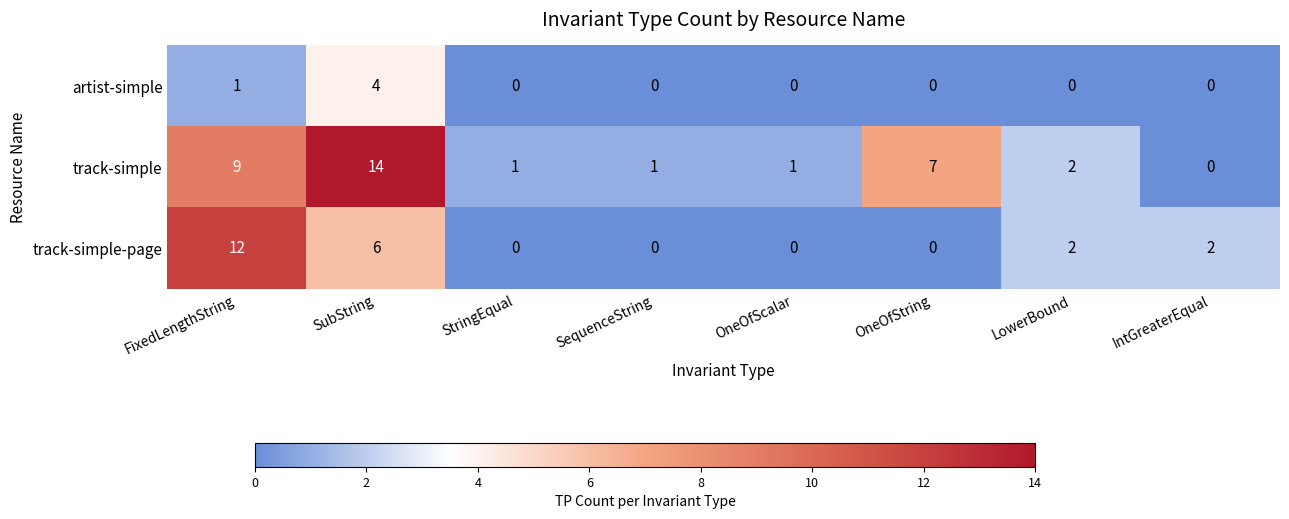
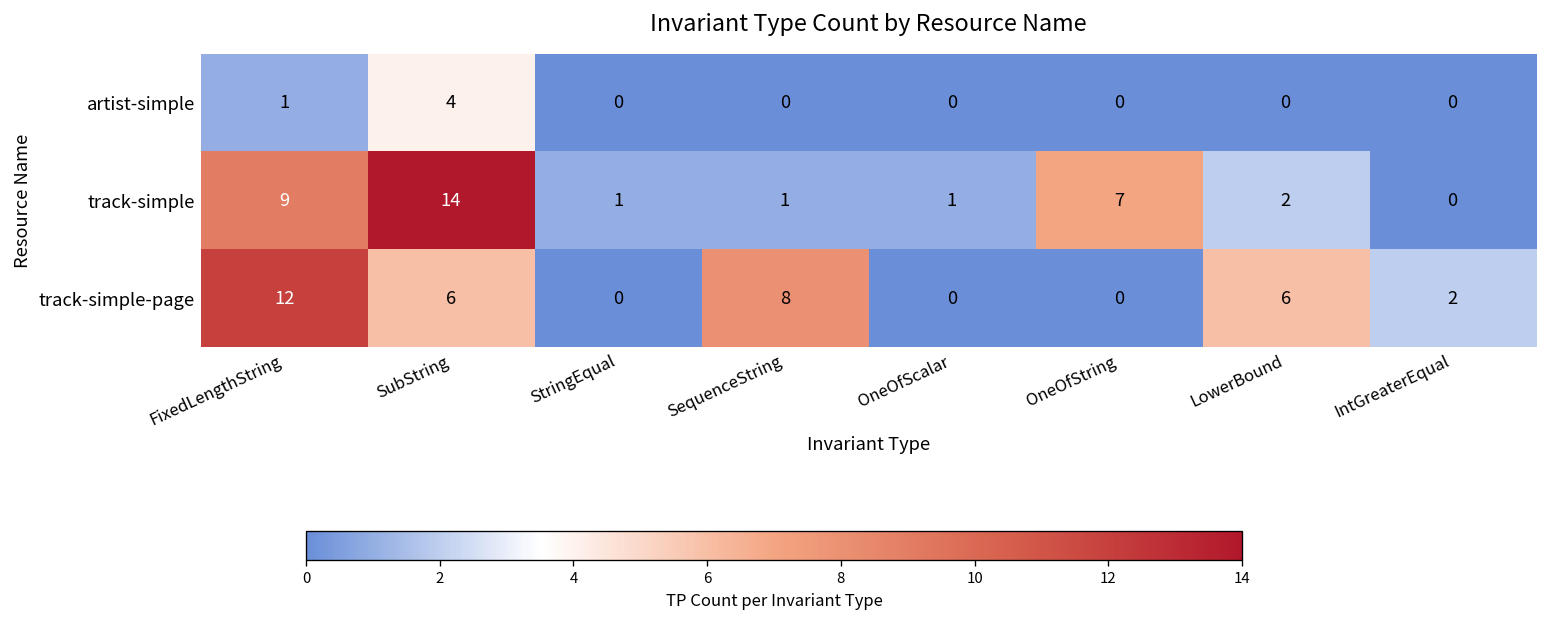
  {
    "artist-simple": {
      "FixedLengthString": 1,
      "SubString": 4,
      "StringEqual": 0,
      "SequenceString": 0,
      "OneOfScalar": 0,
      "OneOfString": 0,
      "LowerBound": 0,
      "IntGreaterEqual": 0
    },
    "track-simple": {
      "FixedLengthString": 9,
      "SubString": 14,
      "StringEqual": 1,
      "SequenceString": 1,
      "OneOfScalar": 1,
      "OneOfString": 7,
      "LowerBound": 2,
      "IntGreaterEqual": 0
    },
    "track-simple-page": {
      "FixedLengthString": 12,
      "SubString": 6,
      "StringEqual": 0,
-     "SequenceString": 0,
+     "SequenceString": 8,
      "OneOfScalar": 0,
      "OneOfString": 0,
-     "LowerBound": 2,
+     "LowerBound": 6,
      "IntGreaterEqual": 2
    }
  }
